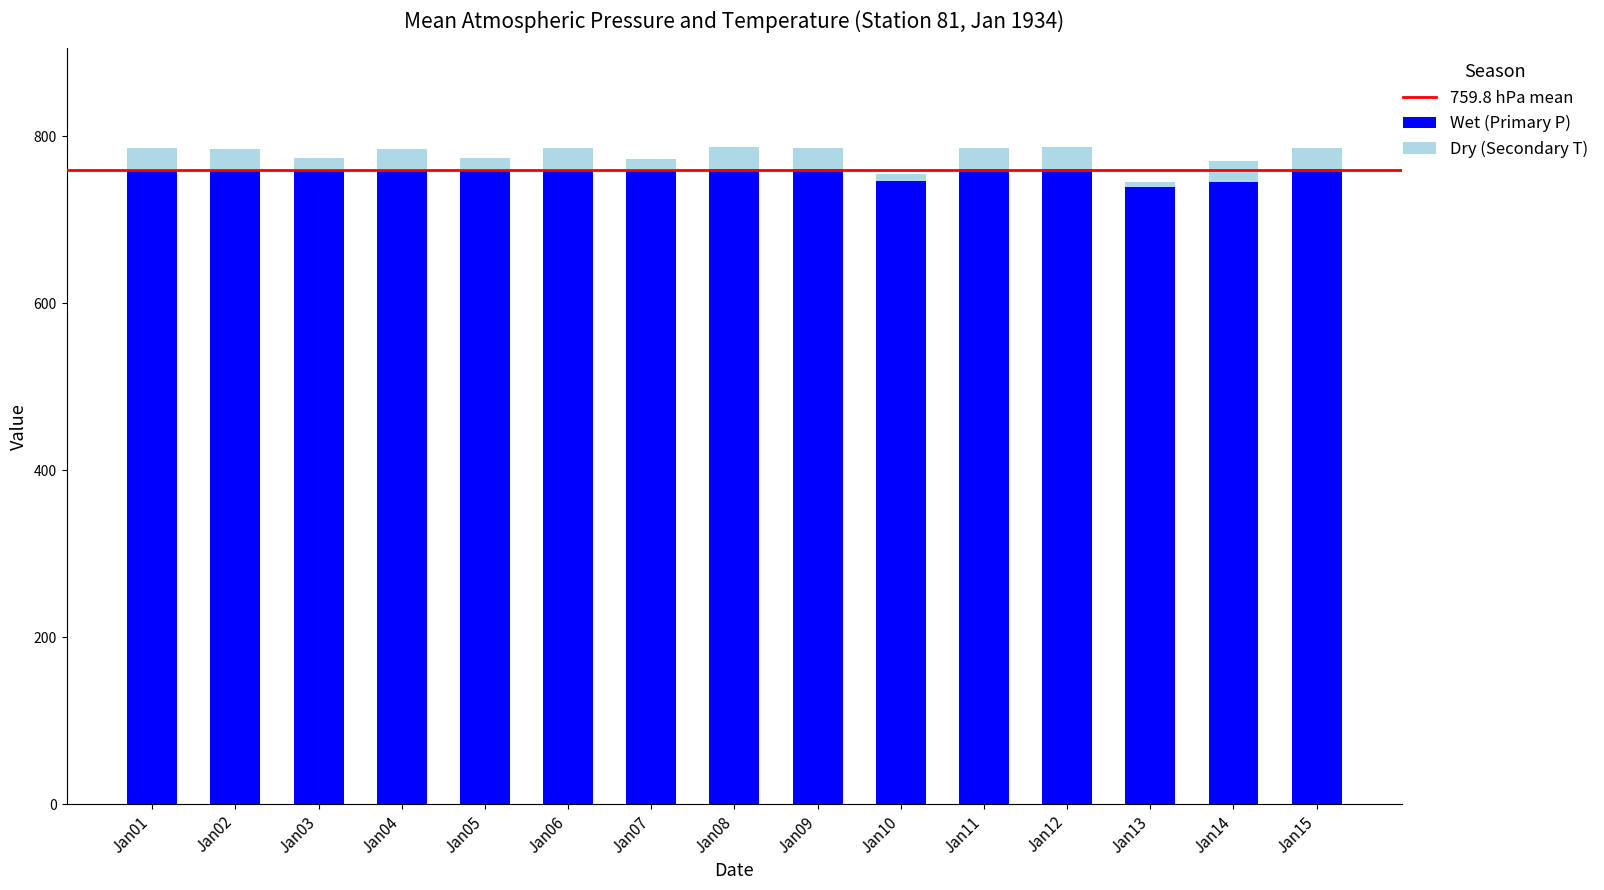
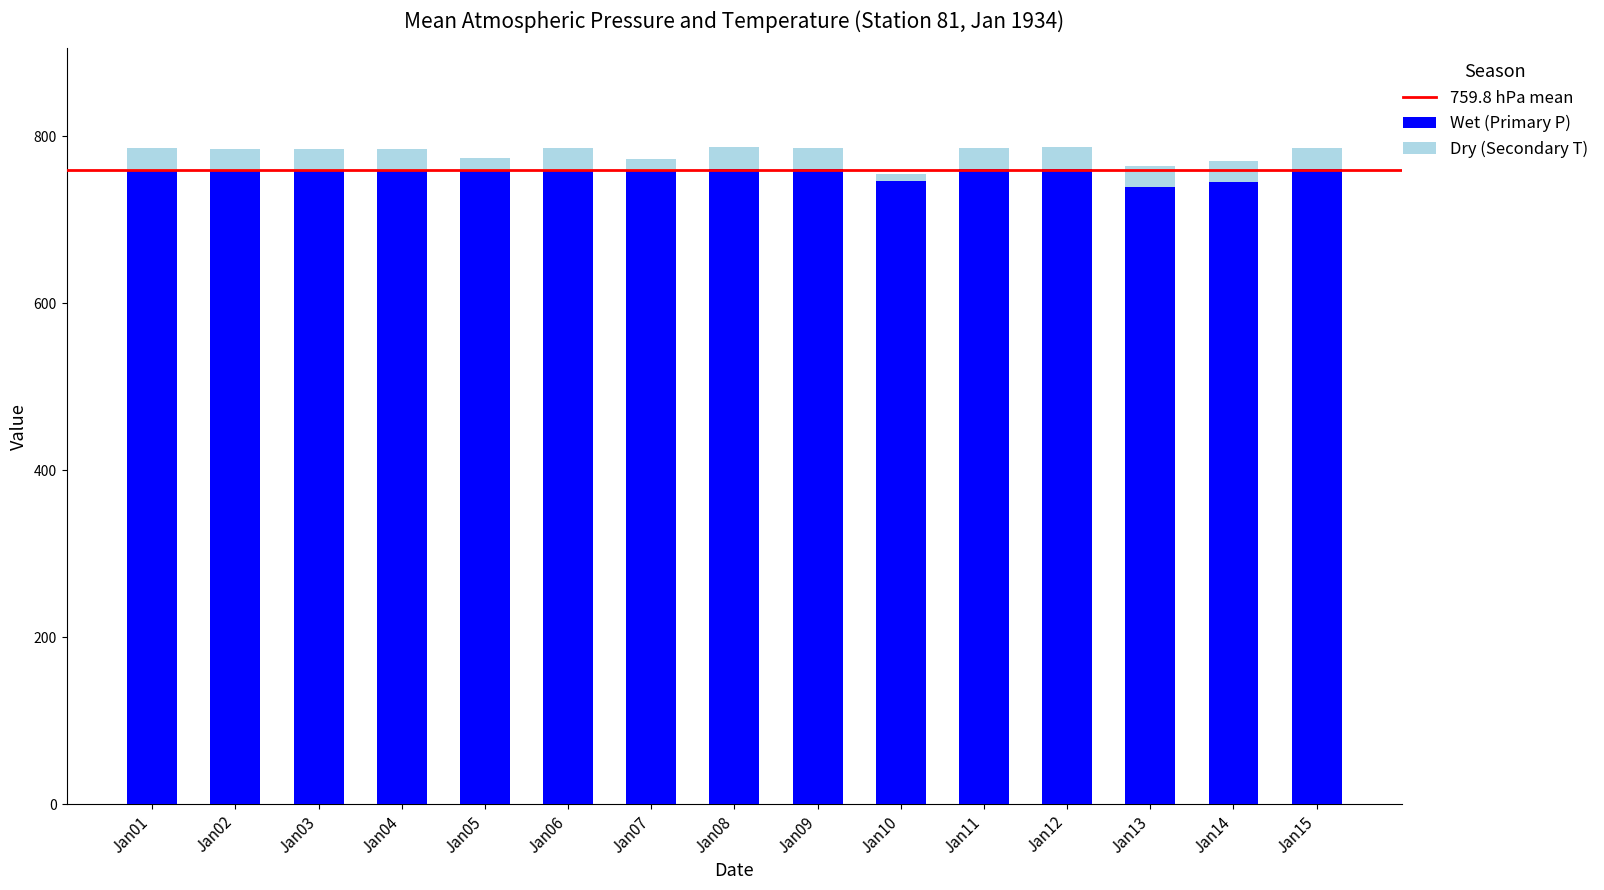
  {
    "Wet (Primary P)": {
      "Jan01": 760,
      "Jan02": 760,
      "Jan03": 760,
      "Jan04": 760,
      "Jan05": 760,
      "Jan06": 760,
      "Jan07": 760,
      "Jan08": 760,
      "Jan09": 760,
      "Jan10": 750,
      "Jan11": 760,
      "Jan12": 760,
      "Jan13": 740,
      "Jan14": 740,
      "Jan15": 760
    },
    "Dry (Secondary T)": {
      "Jan01": 30,
      "Jan02": 30,
-     "Jan03": 10,
+     "Jan03": 30,
      "Jan04": 30,
      "Jan05": 10,
      "Jan06": 30,
      "Jan07": 10,
      "Jan08": 30,
      "Jan09": 30,
      "Jan10": 10,
      "Jan11": 30,
      "Jan12": 30,
-     "Jan13": 10,
+     "Jan13": 30,
      "Jan14": 30,
      "Jan15": 30
    }
  }
